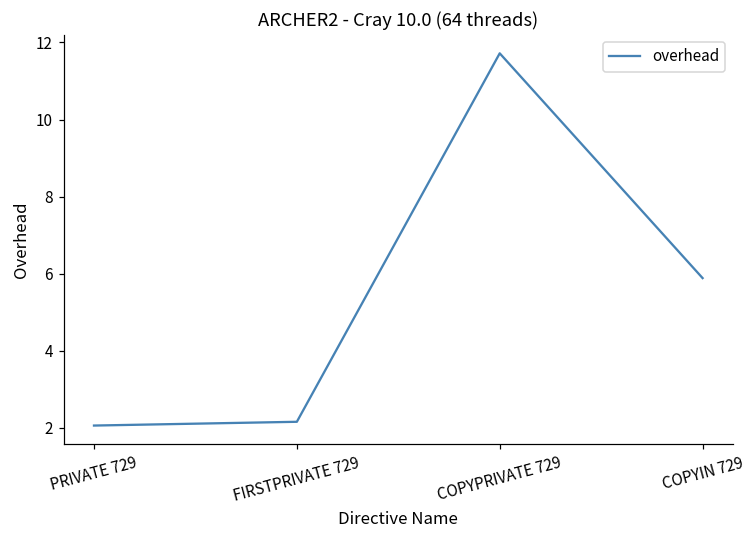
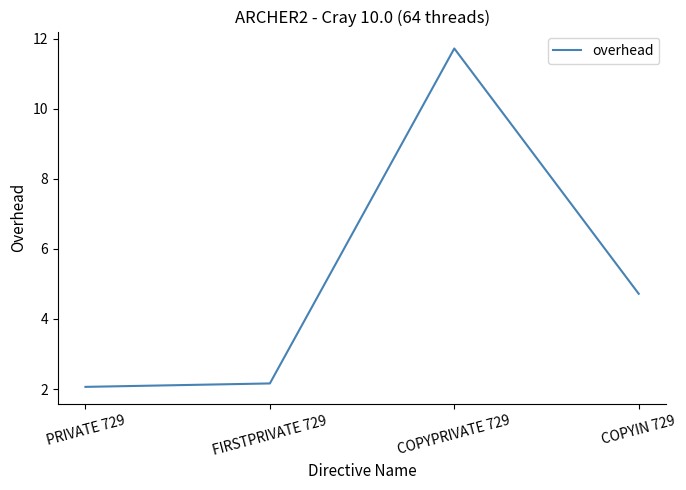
  {
    "PRIVATE 729": 2.1,
    "FIRSTPRIVATE 729": 2.2,
    "COPYPRIVATE 729": 11.7,
-   "COPYIN 729": 5.9
+   "COPYIN 729": 4.7
  }
